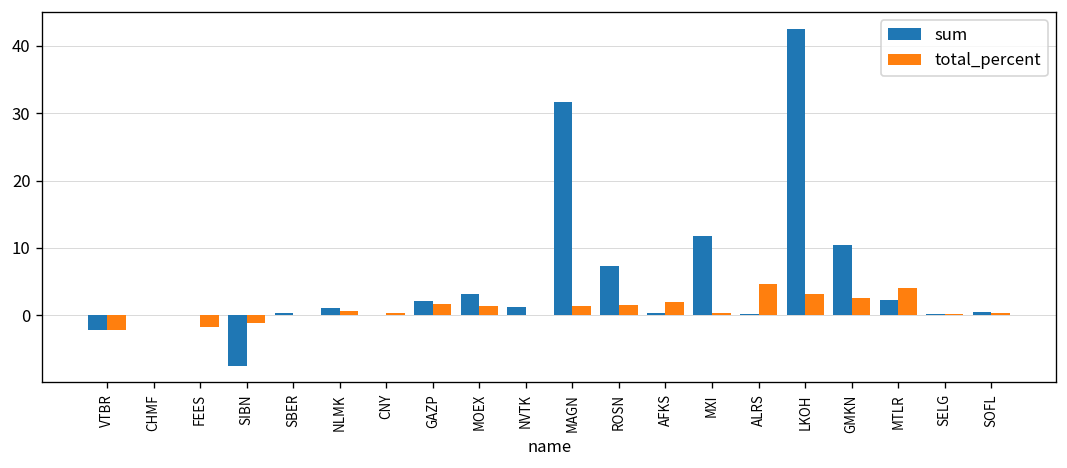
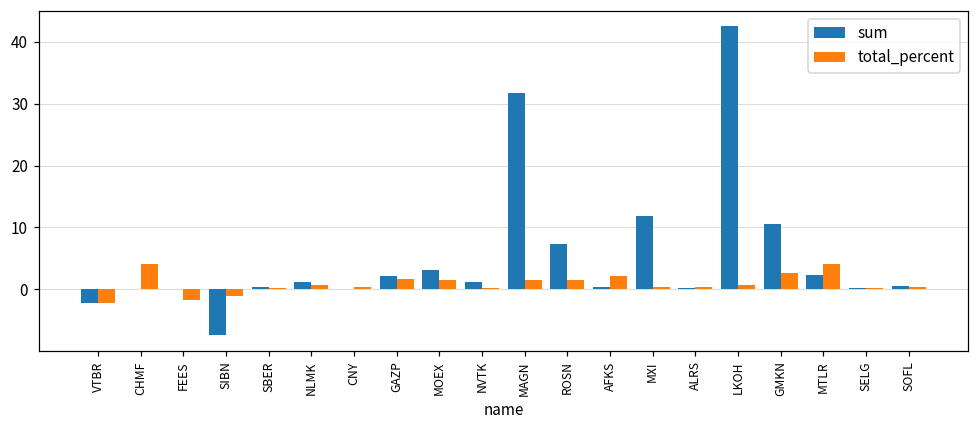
  {
    "sum": {
      "VTBR": -2,
      "CHMF": 0,
      "SIBN": -7,
      "NLMK": 1,
      "GAZP": 2,
      "MOEX": 3,
      "NVTK": 1,
      "MAGN": 32,
      "ROSN": 7,
      "MXI": 12,
      "LKOH": 43,
      "GMKN": 10,
      "MTLR": 2,
      "SOFL": 1
    },
    "total_percent": {
      "VTBR": -2,
-     "CHMF": 0,
+     "CHMF": 4,
      "FEES": -2,
      "SIBN": -1,
      "NLMK": 1,
      "GAZP": 2,
      "MOEX": 1,
      "MAGN": 1,
      "ROSN": 1,
      "AFKS": 2,
-     "ALRS": 5,
-     "LKOH": 3,
+     "ALRS": 0,
+     "LKOH": 1,
      "GMKN": 3,
      "MTLR": 4
    }
  }
